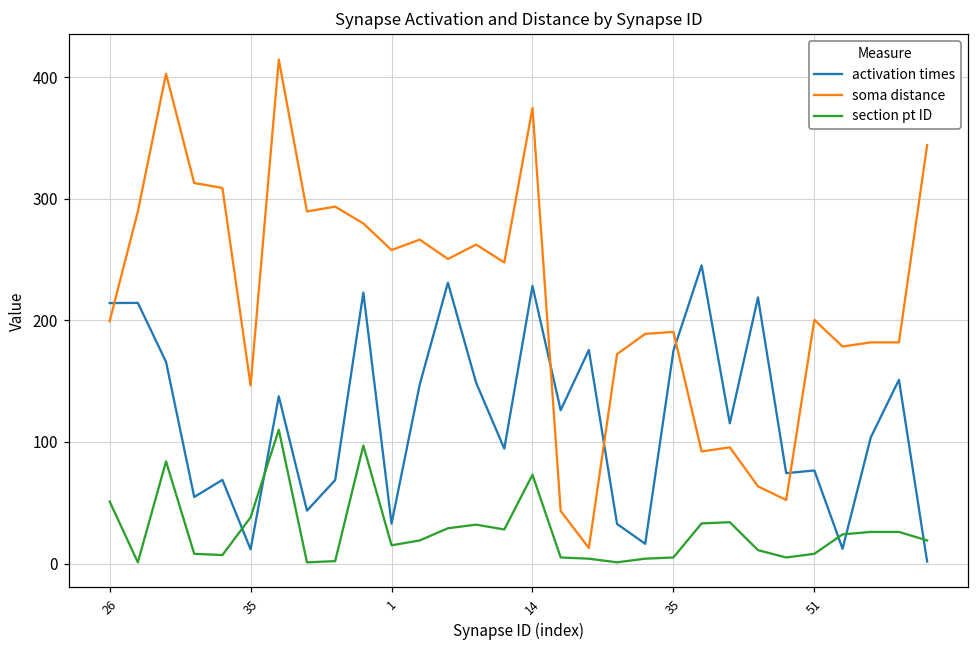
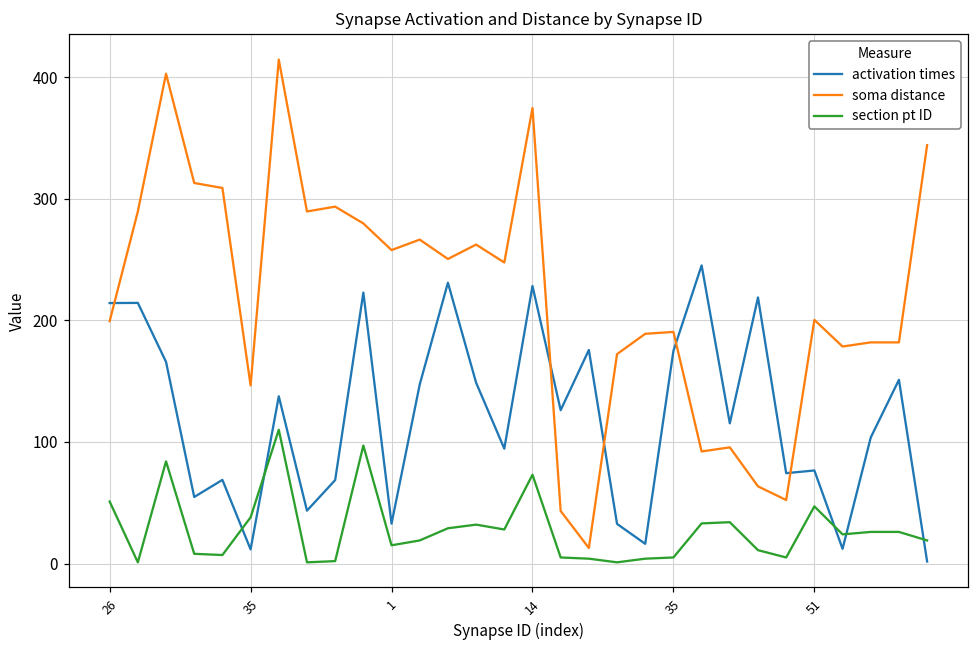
  {
    "activation times": {
      "51": 77
    },
    "soma distance": {
      "51": 200
    },
    "section pt ID": {
-     "51": 8
+     "51": 47
    }
  }
